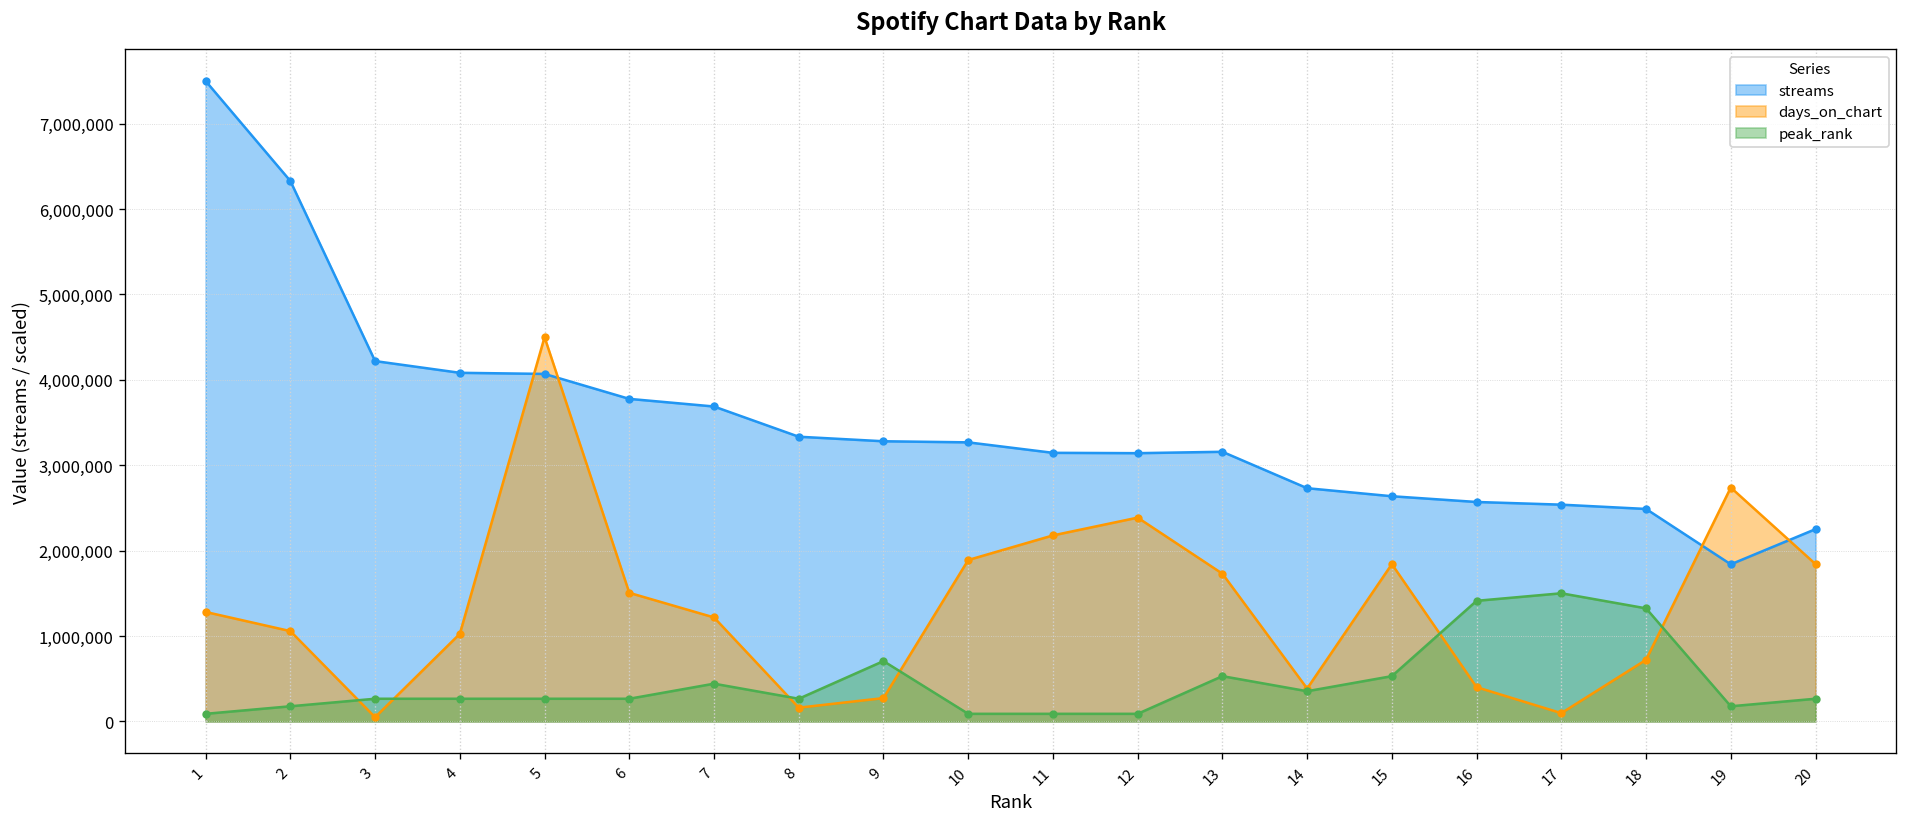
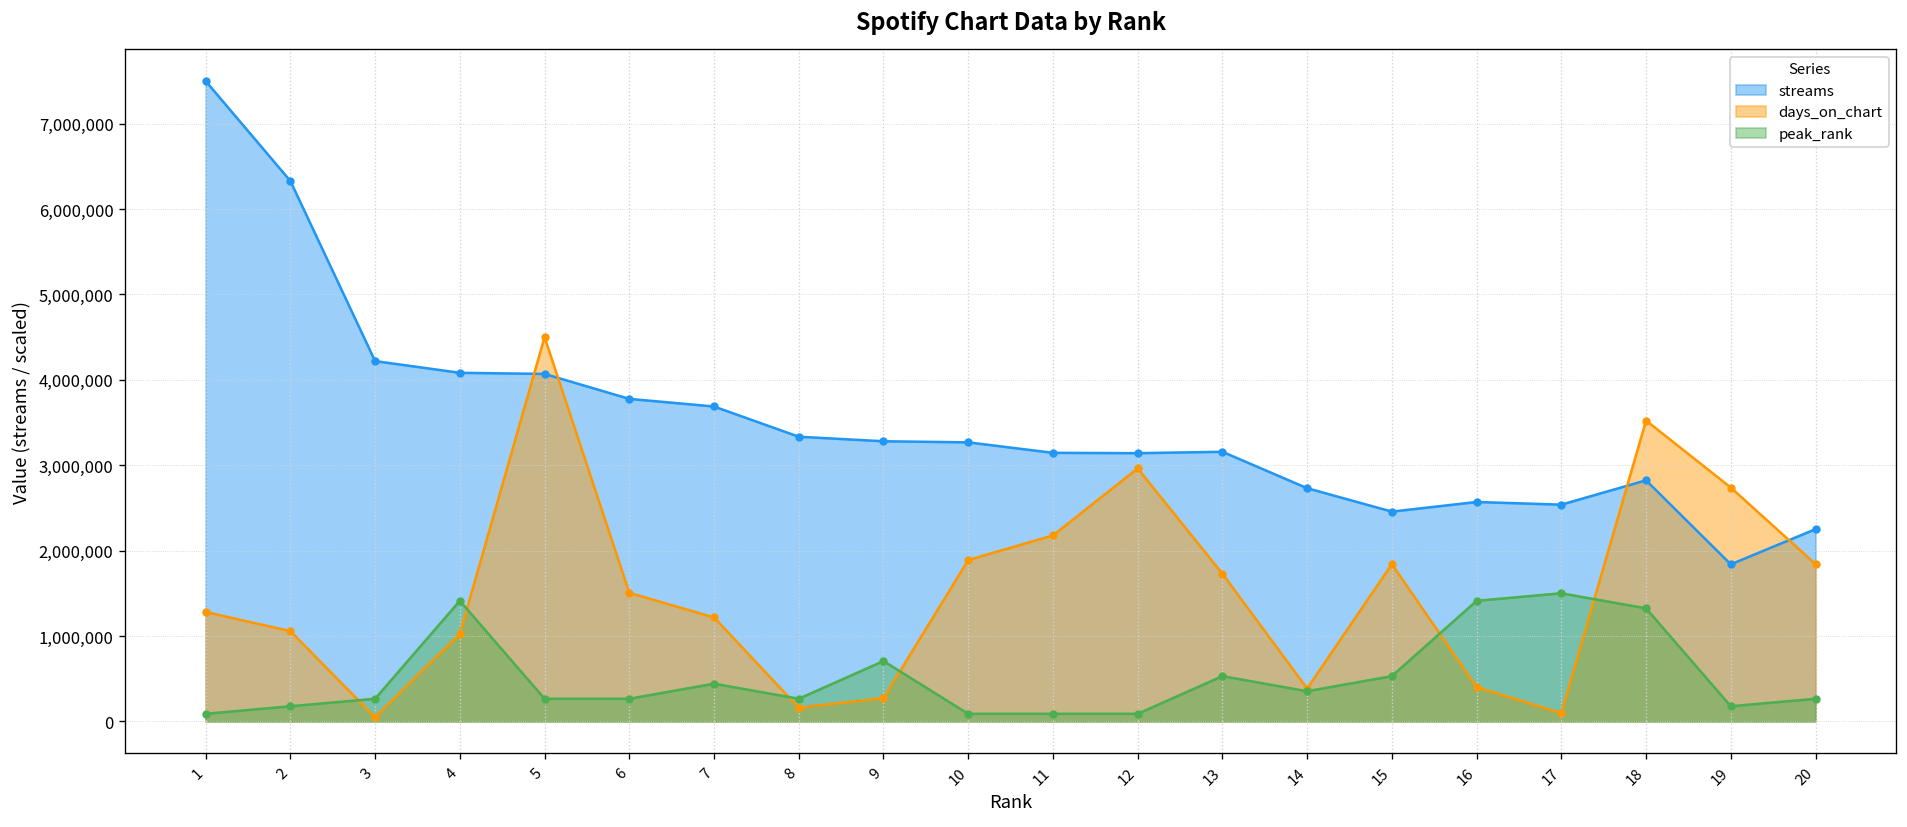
  {
    "streams": {
      "1": "7,500,000",
      "2": "6,300,000",
      "3": "4,200,000",
      "4": "4,100,000",
      "5": "4,100,000",
      "6": "3,800,000",
      "7": "3,700,000",
      "8": "3,300,000",
      "9": "3,300,000",
      "10": "3,300,000",
      "11": "3,100,000",
      "12": "3,100,000",
      "13": "3,200,000",
      "14": "2,700,000",
-     "15": "2,600,000",
+     "15": "2,500,000",
      "16": "2,600,000",
      "17": "2,500,000",
-     "18": "2,500,000",
+     "18": "2,800,000",
      "19": "1,800,000",
      "20": "2,300,000"
    },
    "days_on_chart": {
      "1": "1,300,000",
      "2": "1,100,000",
      "3": "0",
      "4": "1,000,000",
      "5": "4,500,000",
      "6": "1,500,000",
      "7": "1,200,000",
      "8": "200,000",
      "9": "300,000",
      "10": "1,900,000",
      "11": "2,200,000",
-     "12": "2,400,000",
+     "12": "3,000,000",
      "13": "1,700,000",
      "15": "1,800,000",
      "16": "400,000",
      "17": "100,000",
-     "18": "700,000",
+     "18": "3,500,000",
      "19": "2,700,000",
      "20": "1,800,000"
    },
    "peak_rank": {
      "1": "100,000",
      "2": "200,000",
      "3": "300,000",
-     "4": "300,000",
+     "4": "1,400,000",
      "5": "300,000",
      "6": "300,000",
      "7": "400,000",
      "8": "300,000",
      "9": "700,000",
      "10": "100,000",
      "11": "100,000",
      "12": "100,000",
      "13": "500,000",
      "15": "500,000",
      "16": "1,400,000",
      "17": "1,500,000",
      "18": "1,300,000",
      "19": "200,000",
      "20": "300,000"
    }
  }
